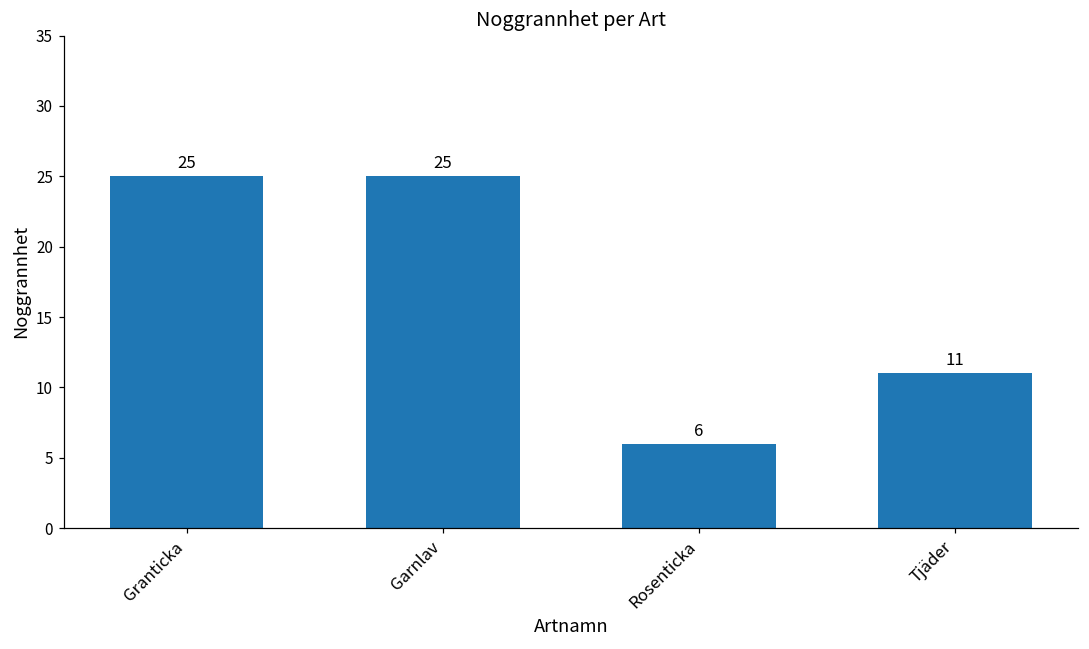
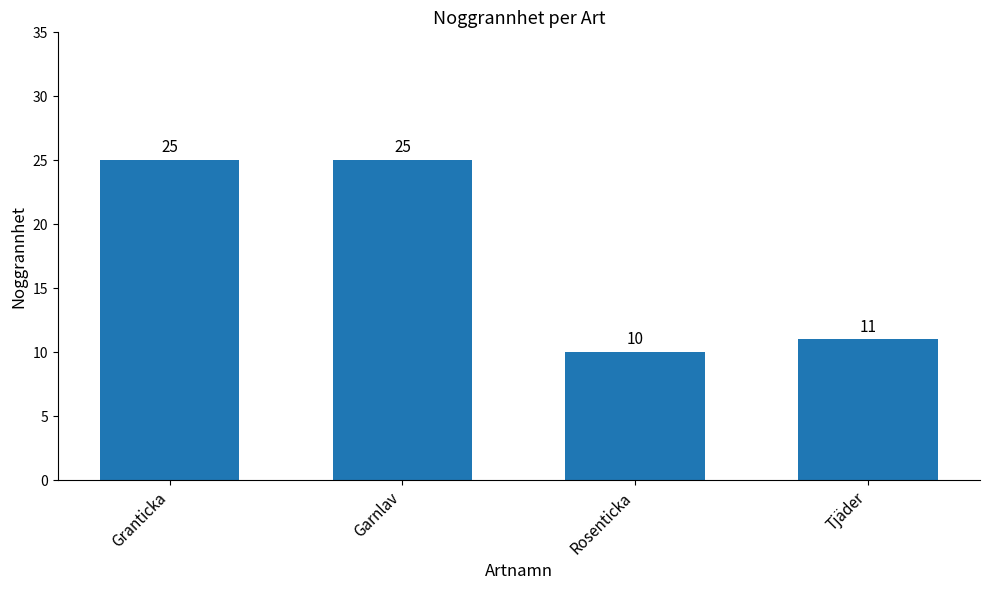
  {
    "Granticka": 25,
    "Garnlav": 25,
-   "Rosenticka": 6,
+   "Rosenticka": 10,
    "Tjäder": 11
  }
